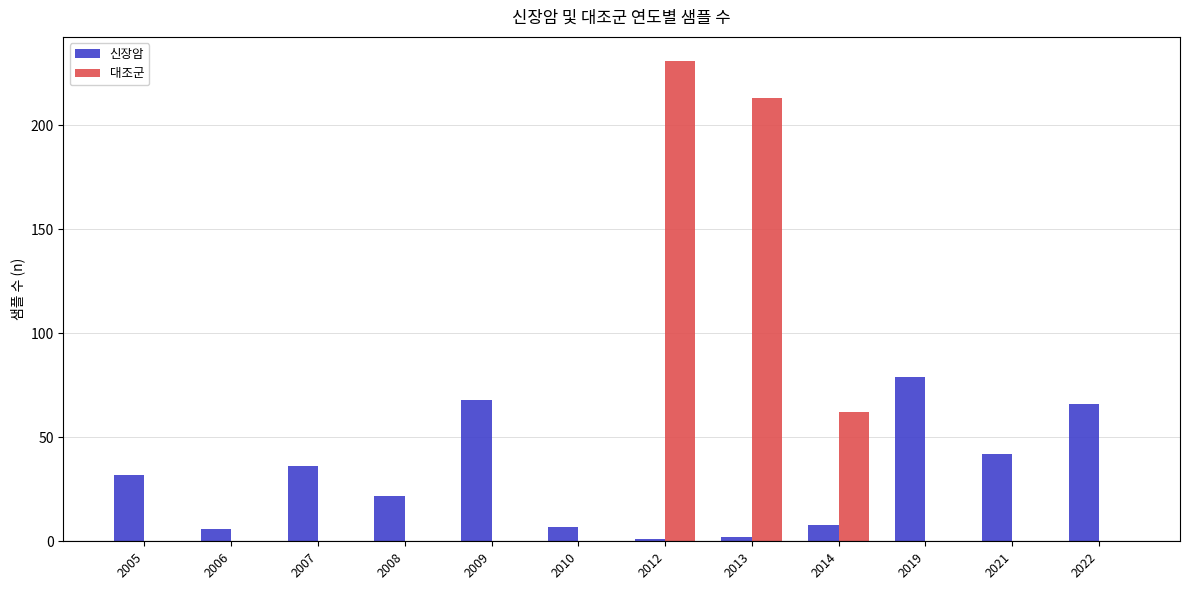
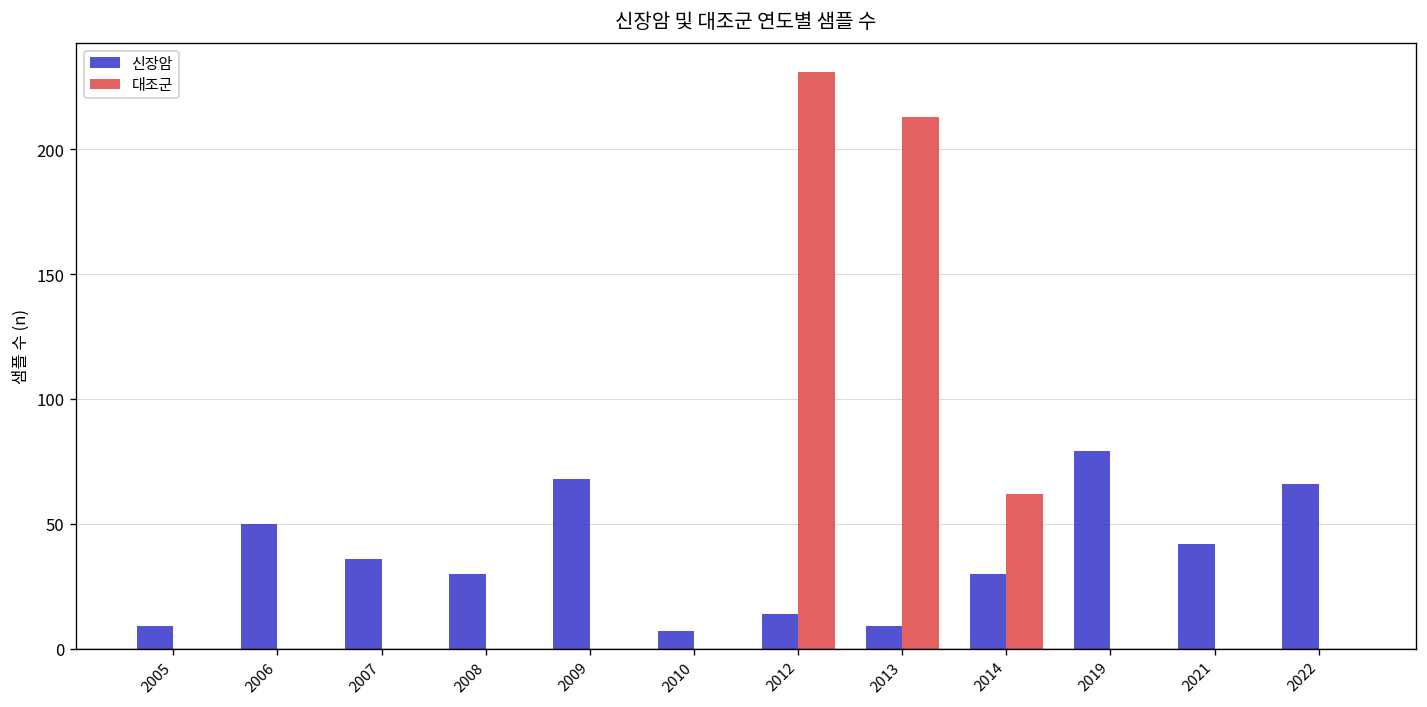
  {
    "신장암": {
-     "2005": 32,
-     "2006": 6,
+     "2005": 9,
+     "2006": 50,
      "2007": 36,
-     "2008": 22,
+     "2008": 30,
      "2009": 68,
      "2010": 7,
-     "2012": 1,
-     "2013": 2,
-     "2014": 8,
+     "2012": 14,
+     "2013": 9,
+     "2014": 30,
      "2019": 79,
      "2021": 42,
      "2022": 66
    },
    "대조군": {
      "2005": 0,
      "2006": 0,
      "2007": 0,
      "2008": 0,
      "2009": 0,
      "2010": 0,
      "2012": 231,
      "2013": 213,
      "2014": 62,
      "2019": 0,
      "2021": 0,
      "2022": 0
    }
  }
